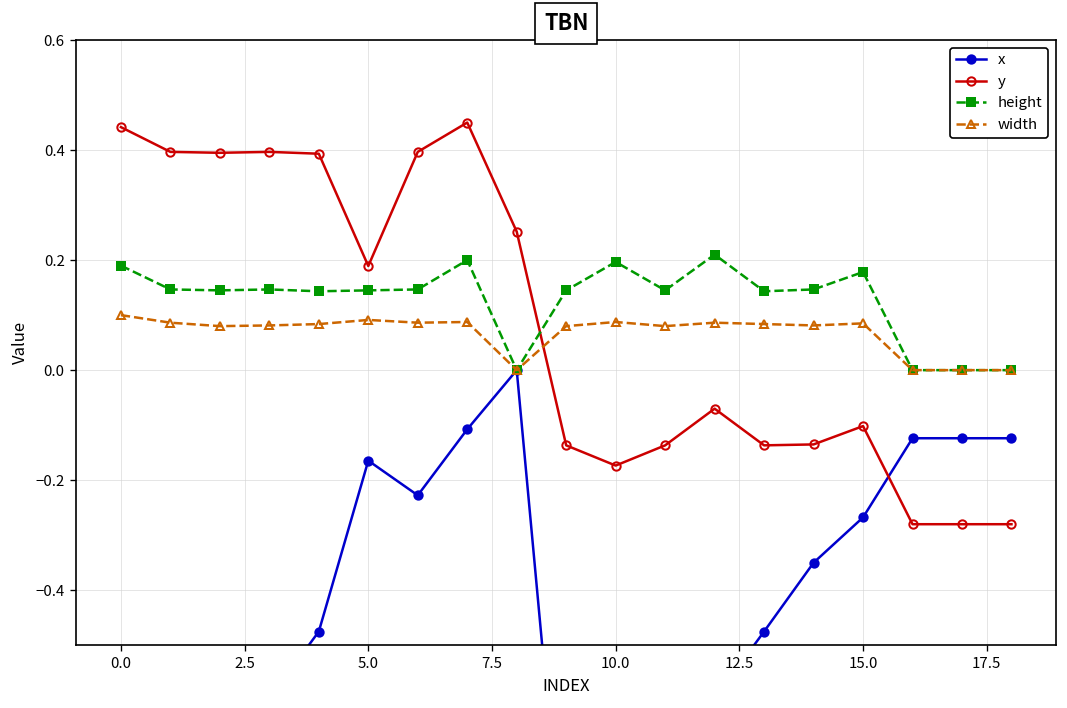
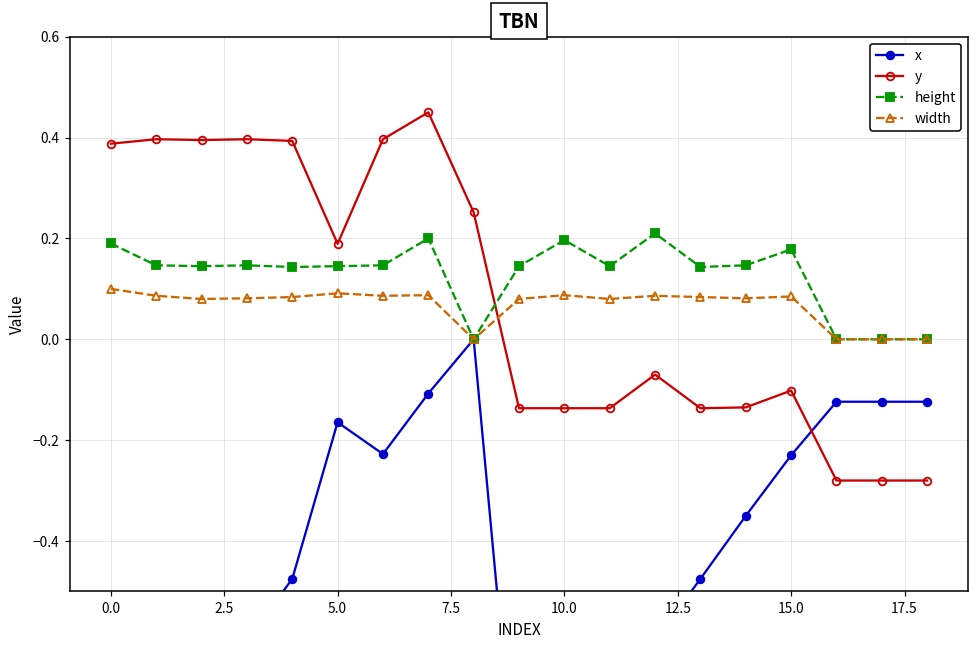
  {
    "x": {
      "5.0": -0.16,
-     "15.0": -0.27
+     "15.0": -0.23
    },
    "y": {
-     "0.0": 0.44,
+     "0.0": 0.39,
      "5.0": 0.19,
-     "10.0": -0.17,
+     "10.0": -0.14,
      "15.0": -0.10
    },
    "height": {
      "0.0": 0.19,
      "5.0": 0.15,
      "10.0": 0.20,
      "15.0": 0.18
    },
    "width": {
      "0.0": 0.10,
      "5.0": 0.09,
      "10.0": 0.09,
      "15.0": 0.09
    }
  }
